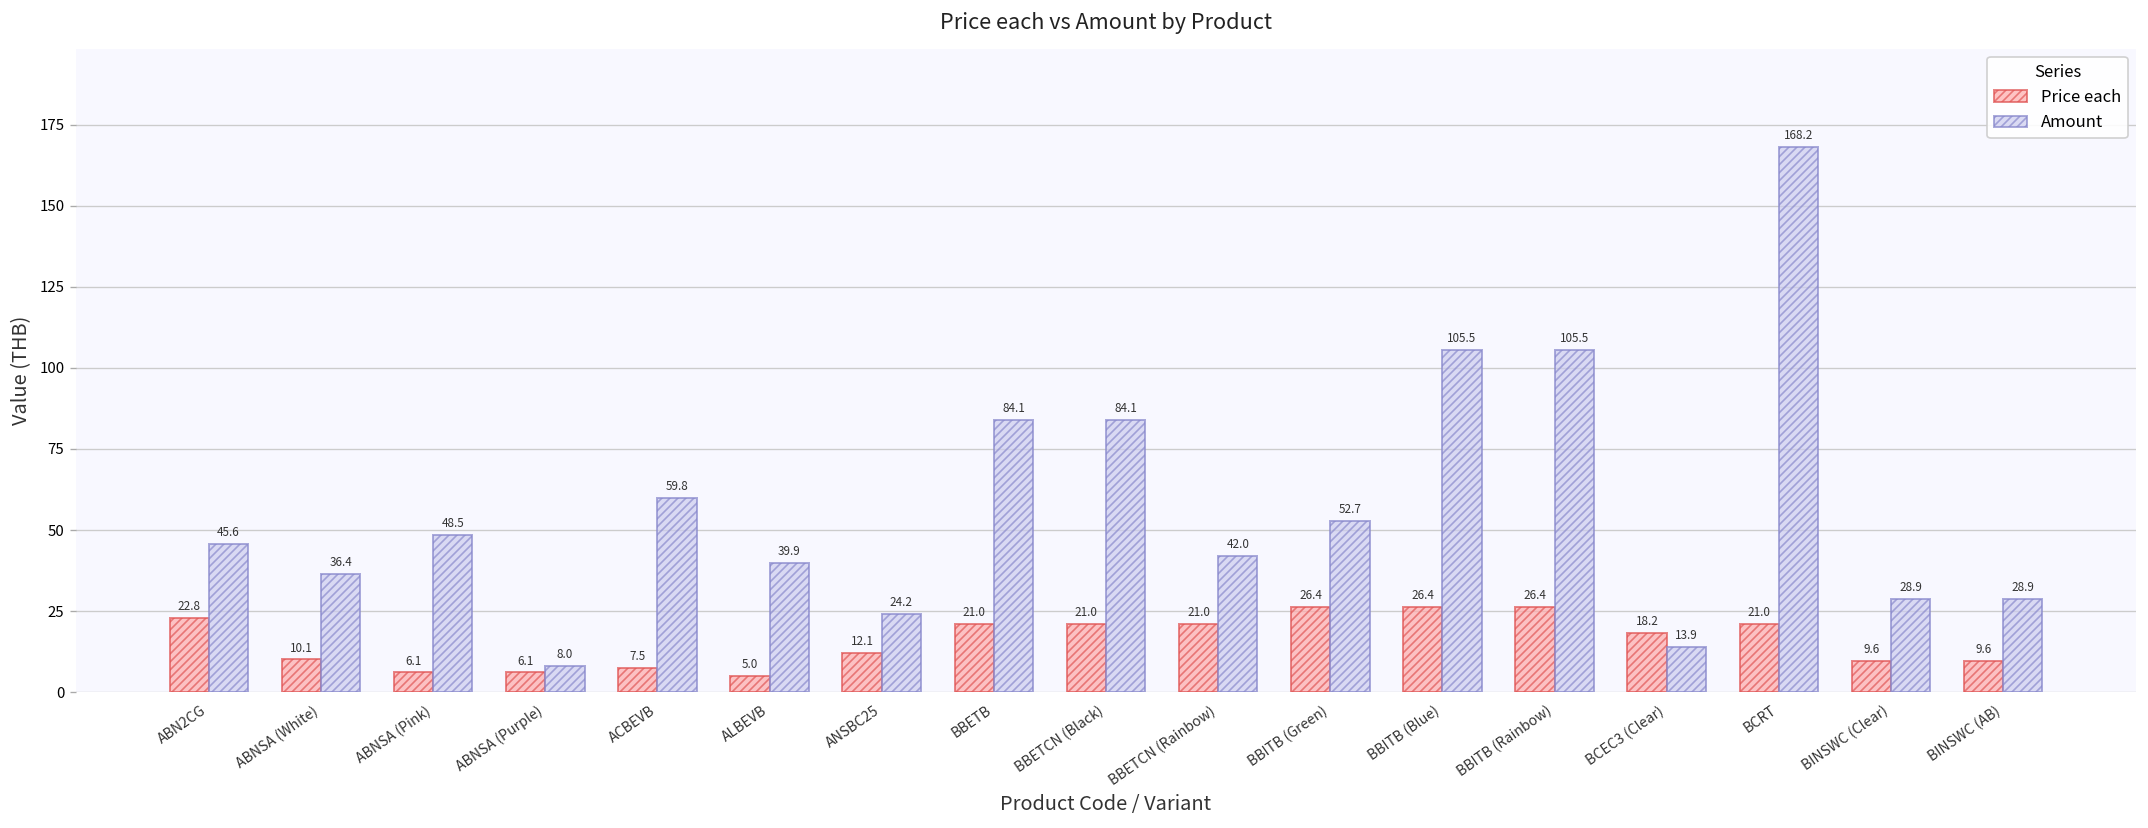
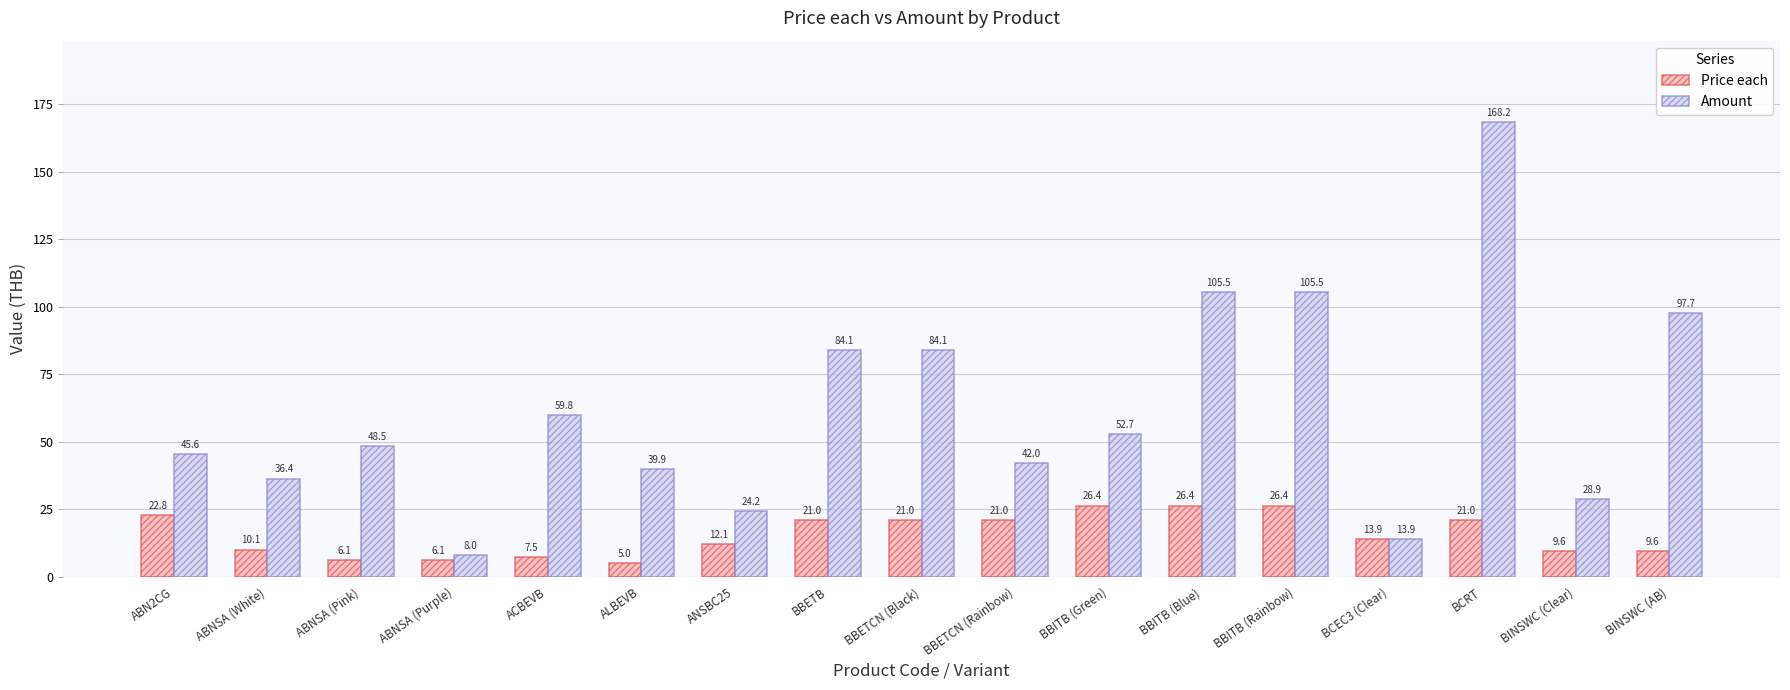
  {
    "Price each": {
      "ABN2CG": 22.8,
      "ABNSA (White)": 10.1,
      "ABNSA (Pink)": 6.1,
      "ABNSA (Purple)": 6.1,
      "ACBEVB": 7.5,
      "ALBEVB": 5.0,
      "ANSBC25": 12.1,
      "BBETB": 21.0,
      "BBETCN (Black)": 21.0,
      "BBETCN (Rainbow)": 21.0,
      "BBITB (Green)": 26.4,
      "BBITB (Blue)": 26.4,
      "BBITB (Rainbow)": 26.4,
-     "BCEC3 (Clear)": 18.2,
+     "BCEC3 (Clear)": 13.9,
      "BCRT": 21.0,
      "BINSWC (Clear)": 9.6,
      "BINSWC (AB)": 9.6
    },
    "Amount": {
      "ABN2CG": 45.6,
      "ABNSA (White)": 36.4,
      "ABNSA (Pink)": 48.5,
      "ABNSA (Purple)": 8.0,
      "ACBEVB": 59.8,
      "ALBEVB": 39.9,
      "ANSBC25": 24.2,
      "BBETB": 84.1,
      "BBETCN (Black)": 84.1,
      "BBETCN (Rainbow)": 42.0,
      "BBITB (Green)": 52.7,
      "BBITB (Blue)": 105.5,
      "BBITB (Rainbow)": 105.5,
      "BCEC3 (Clear)": 13.9,
      "BCRT": 168.2,
      "BINSWC (Clear)": 28.9,
-     "BINSWC (AB)": 28.9
+     "BINSWC (AB)": 97.7
    }
  }
